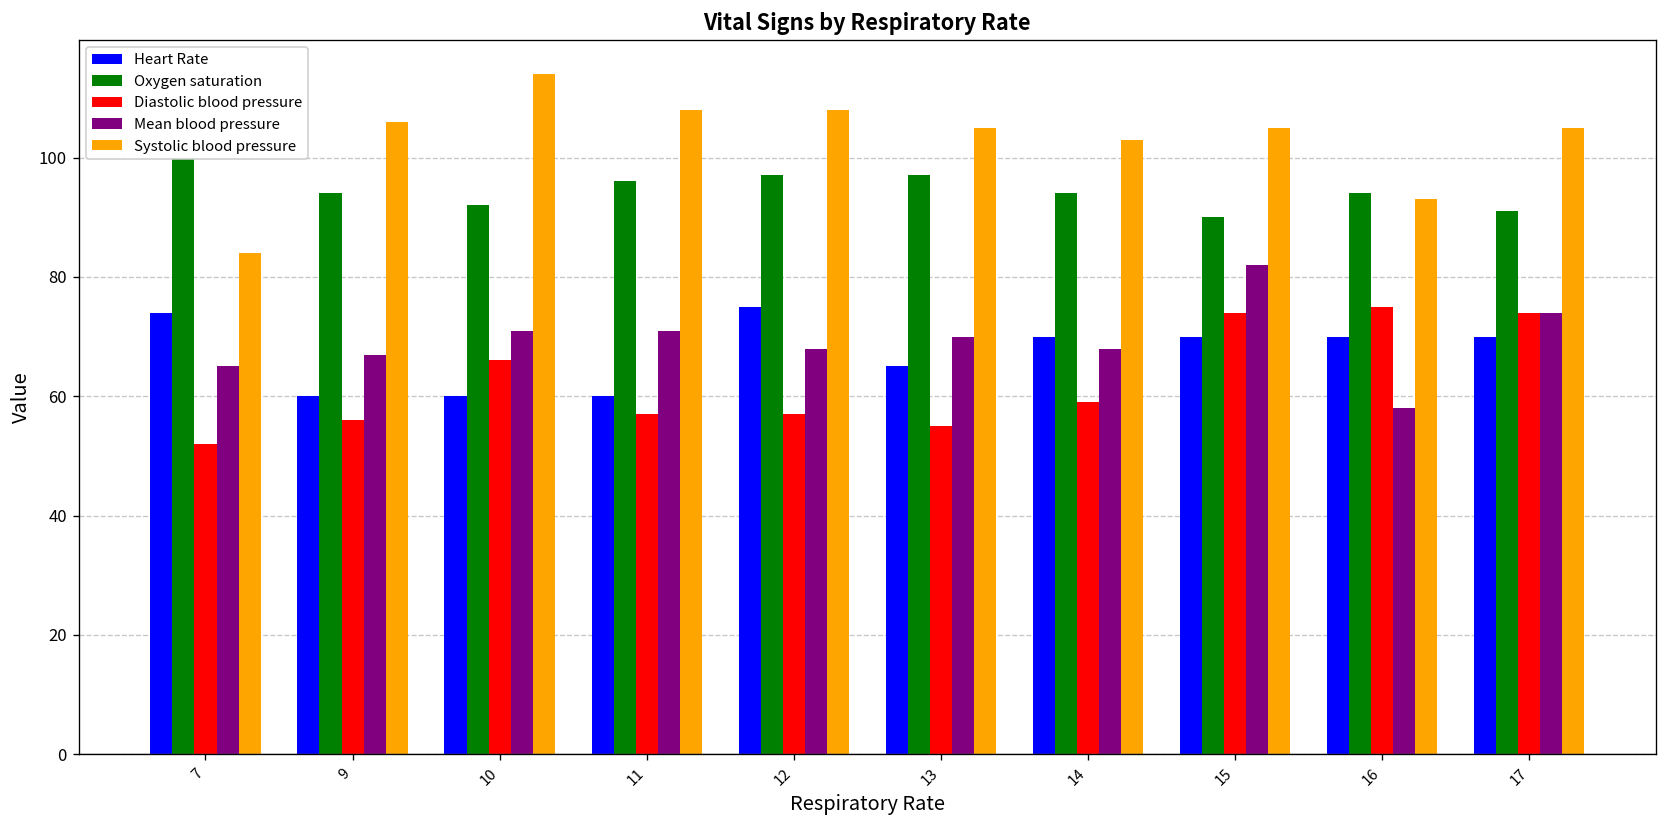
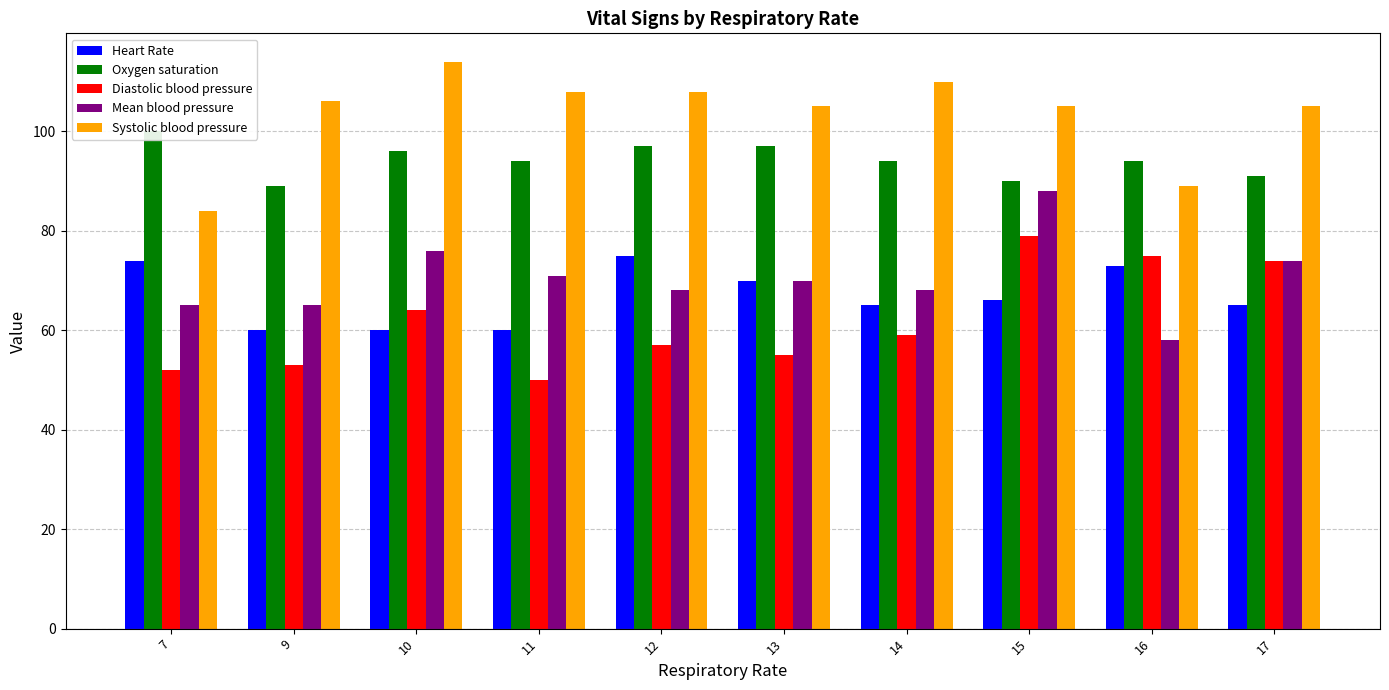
  {
    "Heart Rate": {
      "7": 74,
      "9": 60,
      "10": 60,
      "11": 60,
      "12": 75,
-     "13": 65,
-     "14": 70,
-     "15": 70,
-     "16": 70,
-     "17": 70
+     "13": 70,
+     "14": 65,
+     "15": 66,
+     "16": 73,
+     "17": 65
    },
    "Oxygen saturation": {
-     "9": 94,
-     "10": 92,
-     "11": 96,
+     "9": 89,
+     "10": 96,
+     "11": 94,
      "12": 97,
      "13": 97,
      "14": 94,
      "15": 90,
      "16": 94,
      "17": 91
    },
    "Diastolic blood pressure": {
      "7": 52,
-     "9": 56,
-     "10": 66,
-     "11": 57,
+     "9": 53,
+     "10": 64,
+     "11": 50,
      "12": 57,
      "13": 55,
      "14": 59,
-     "15": 74,
+     "15": 79,
      "16": 75,
      "17": 74
    },
    "Mean blood pressure": {
      "7": 65,
-     "9": 67,
-     "10": 71,
+     "9": 65,
+     "10": 76,
      "11": 71,
      "12": 68,
      "13": 70,
      "14": 68,
-     "15": 82,
+     "15": 88,
      "16": 58,
      "17": 74
    },
    "Systolic blood pressure": {
      "7": 84,
      "9": 106,
      "10": 114,
      "11": 108,
      "12": 108,
      "13": 105,
-     "14": 103,
+     "14": 110,
      "15": 105,
-     "16": 93,
+     "16": 89,
      "17": 105
    }
  }
